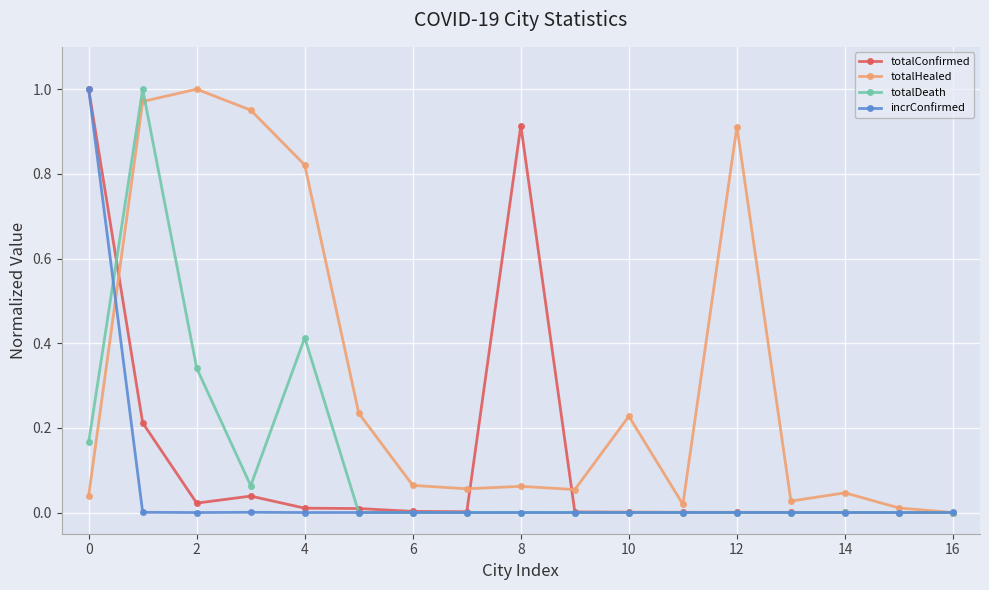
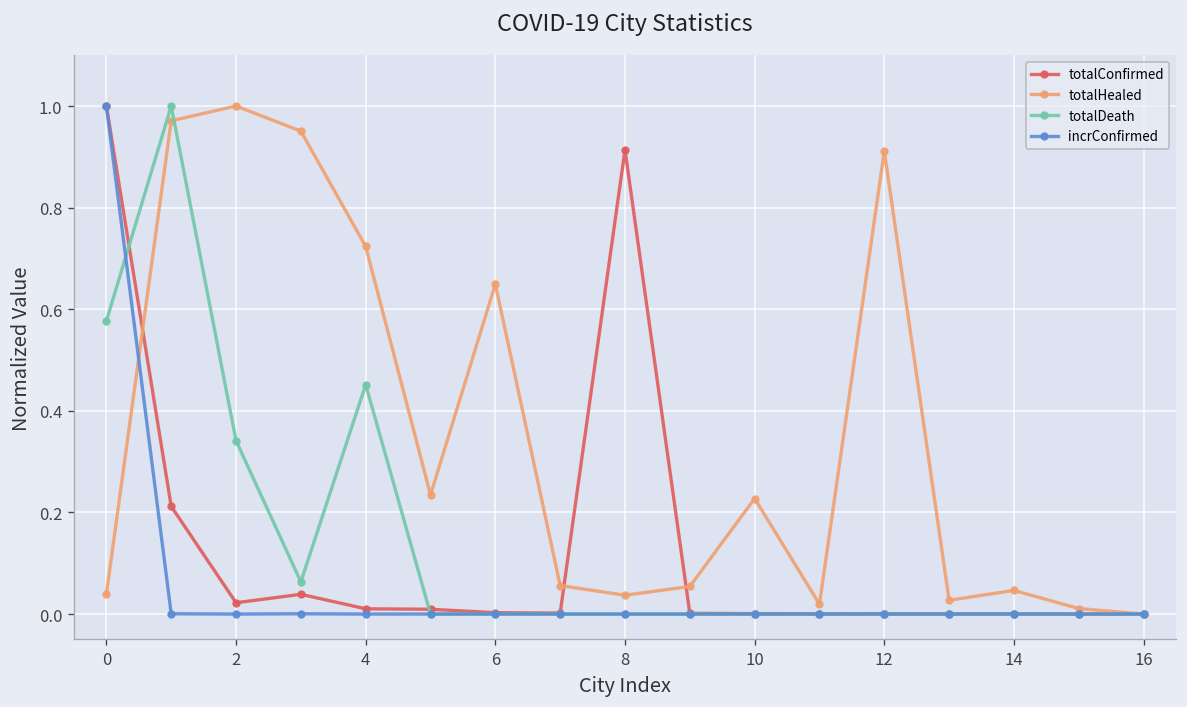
  {
    "totalConfirmed": {
      "2": 0.02,
      "4": 0.01,
      "8": 0.91
    },
    "totalHealed": {
      "0": 0.04,
      "2": 1.00,
-     "4": 0.82,
-     "6": 0.06,
-     "8": 0.06,
+     "4": 0.72,
+     "6": 0.65,
+     "8": 0.04,
      "10": 0.23,
      "12": 0.91,
      "14": 0.05
    },
    "totalDeath": {
-     "0": 0.17,
+     "0": 0.58,
      "2": 0.34,
-     "4": 0.41
+     "4": 0.45
    },
    "incrConfirmed": {
      "2": 0.00,
      "4": 0.00
    }
  }
